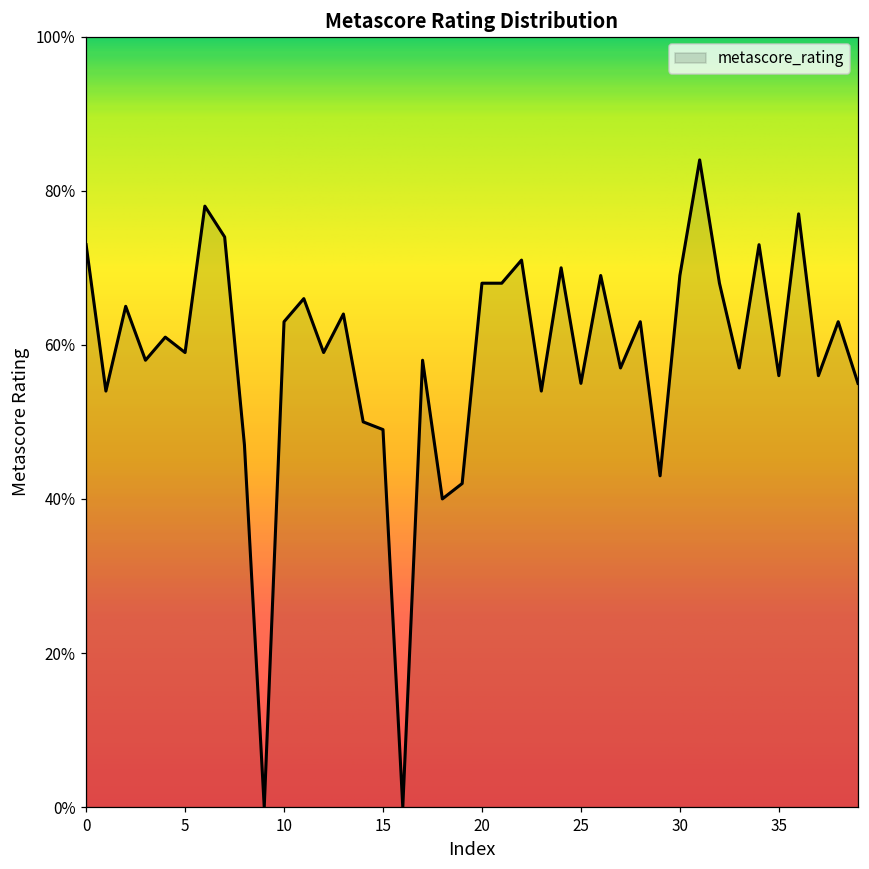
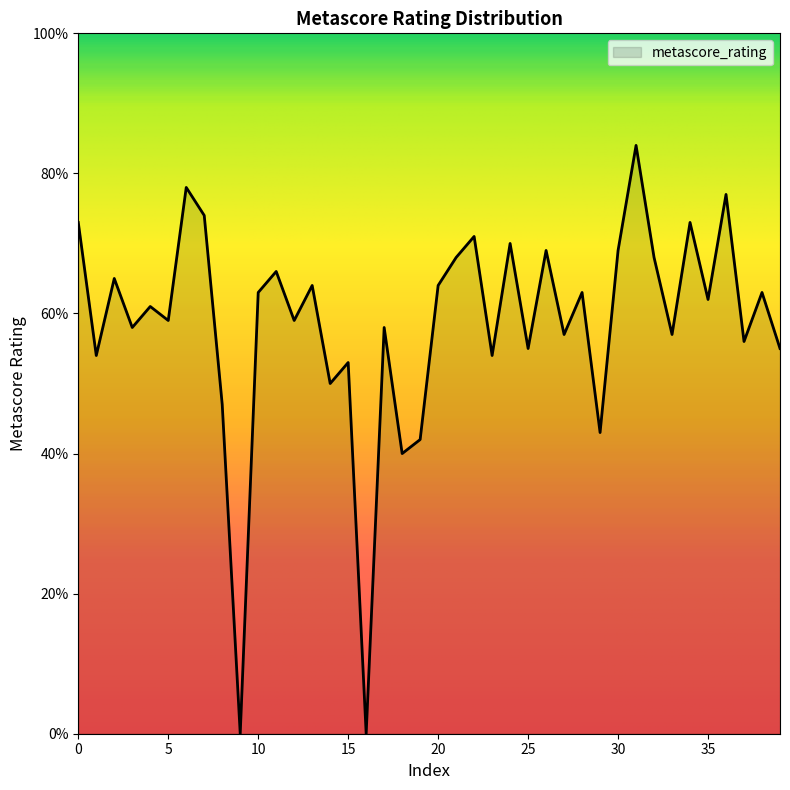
  {
    "0": "73%",
    "5": "59%",
    "10": "63%",
-   "15": "49%",
-   "20": "68%",
+   "15": "53%",
+   "20": "64%",
    "25": "55%",
    "30": "69%",
-   "35": "56%"
+   "35": "62%"
  }
